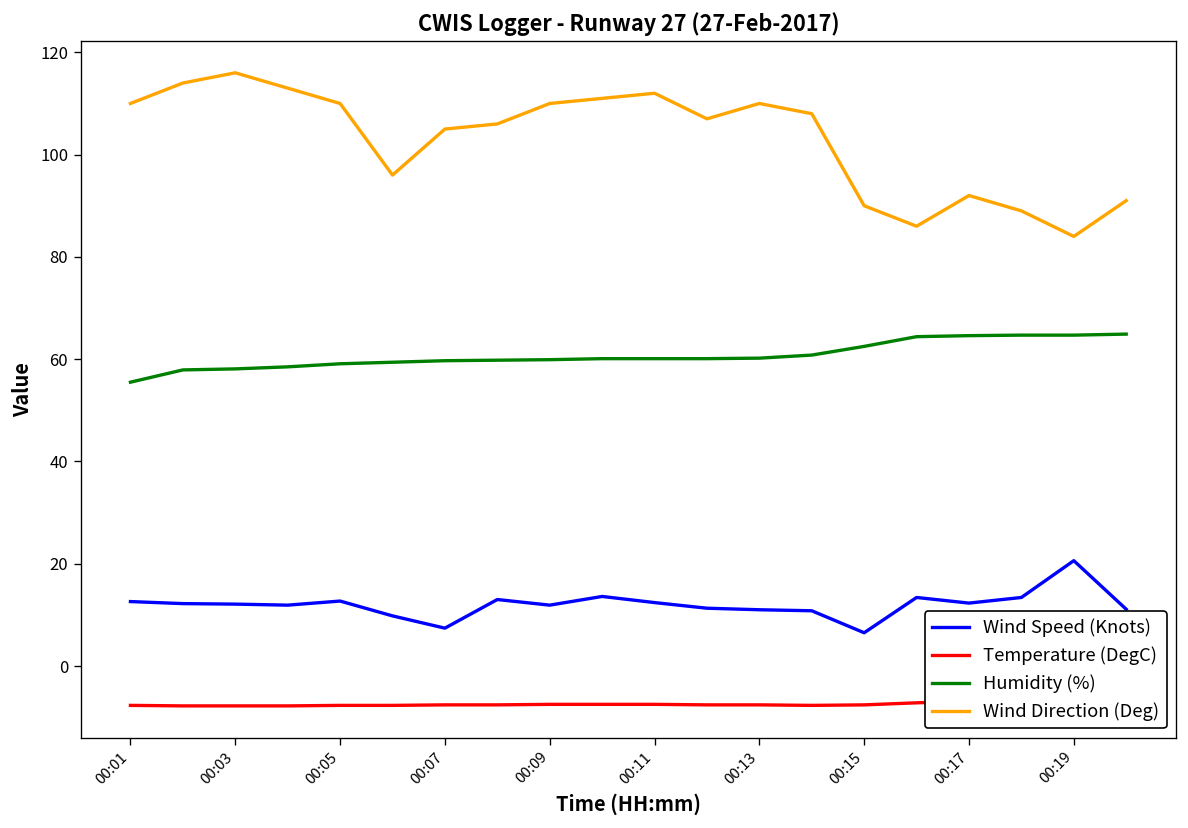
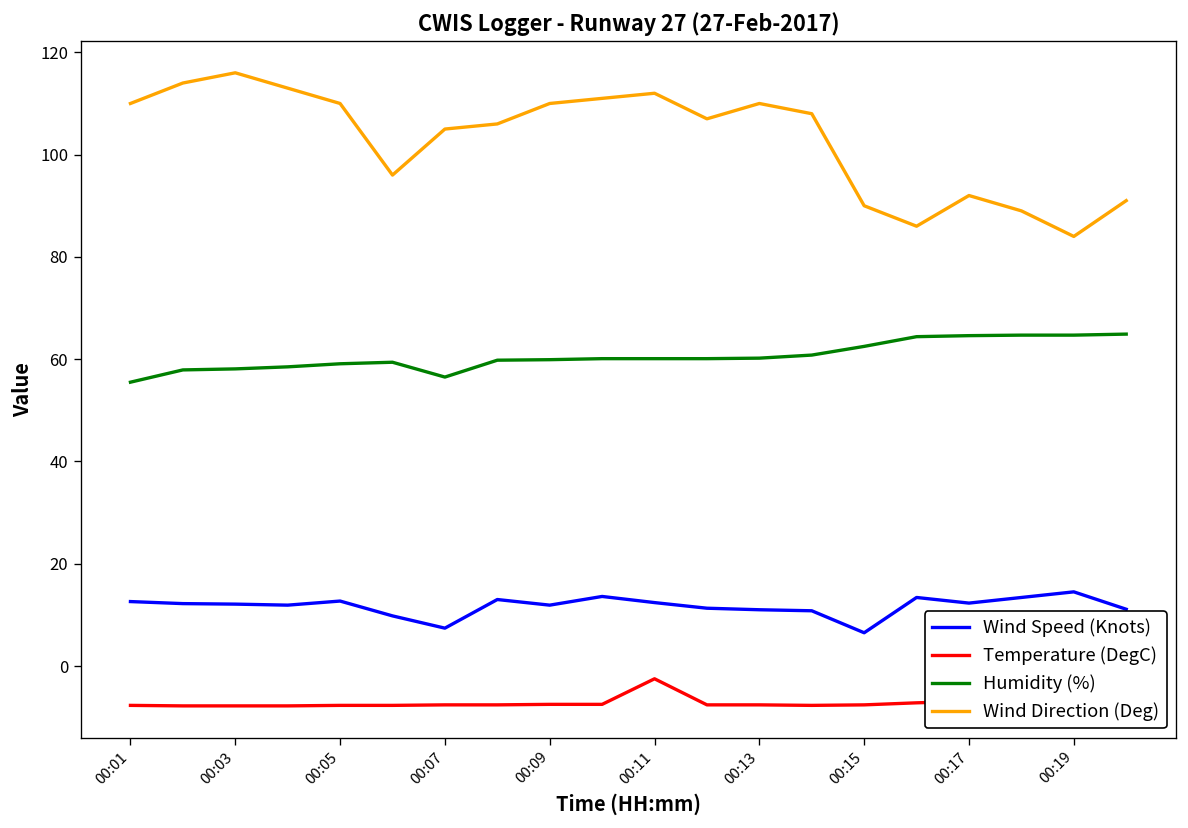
  {
    "Wind Speed (Knots)": {
      "00:01": 13,
      "00:03": 12,
      "00:05": 13,
      "00:07": 7,
      "00:09": 12,
      "00:11": 12,
      "00:13": 11,
      "00:15": 7,
      "00:17": 12,
-     "00:19": 21
+     "00:19": 15
    },
    "Temperature (DegC)": {
      "00:01": -8,
      "00:03": -8,
      "00:05": -8,
      "00:07": -8,
      "00:09": -8,
-     "00:11": -8,
+     "00:11": -3,
      "00:13": -8,
      "00:15": -8
    },
    "Humidity (%)": {
      "00:01": 56,
      "00:03": 58,
      "00:05": 59,
-     "00:07": 60,
+     "00:07": 57,
      "00:09": 60,
      "00:11": 60,
      "00:13": 60,
      "00:15": 63,
      "00:17": 65,
      "00:19": 65
    },
    "Wind Direction (Deg)": {
      "00:01": 110,
      "00:03": 116,
      "00:05": 110,
      "00:07": 105,
      "00:09": 110,
      "00:11": 112,
      "00:13": 110,
      "00:15": 90,
      "00:17": 92,
      "00:19": 84
    }
  }
